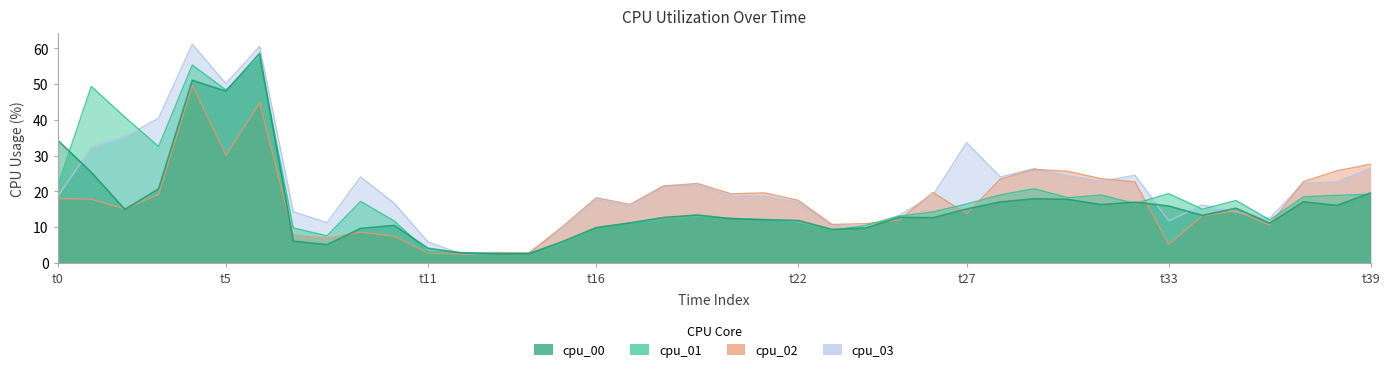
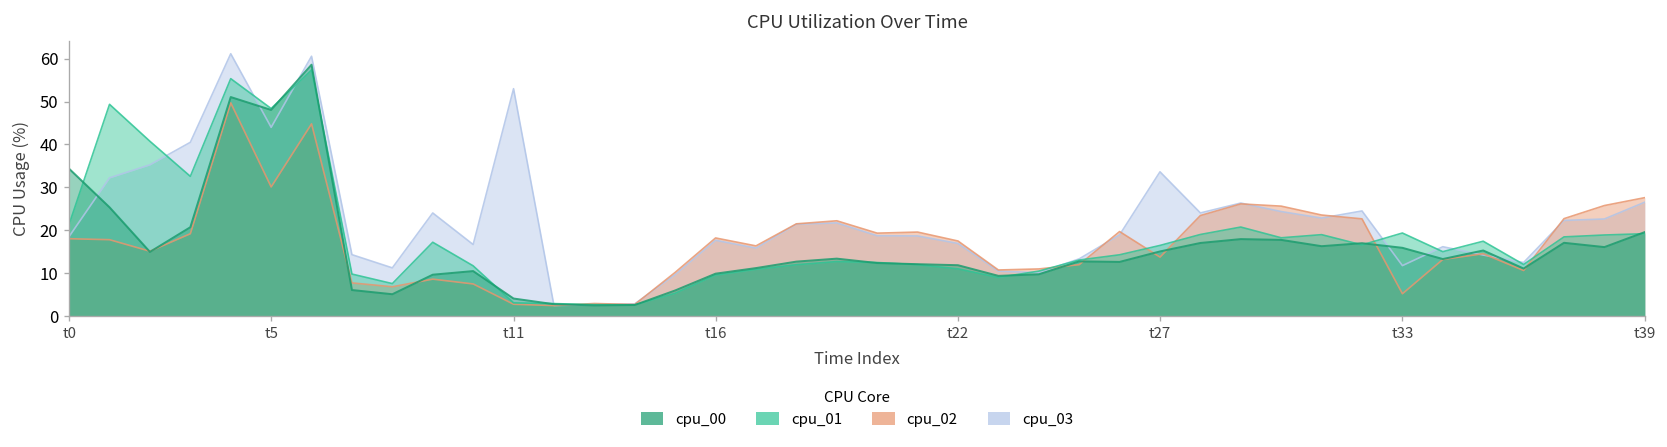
  {
    "cpu_03": {
-     "t5": 50,
-     "t11": 6,
+     "t5": 44,
+     "t11": 53,
      "t27": 34,
      "t33": 12,
      "t39": 27
    },
    "cpu_02": {
      "t5": 30,
      "t27": 14,
      "t33": 5,
      "t39": 28
    }
  }
